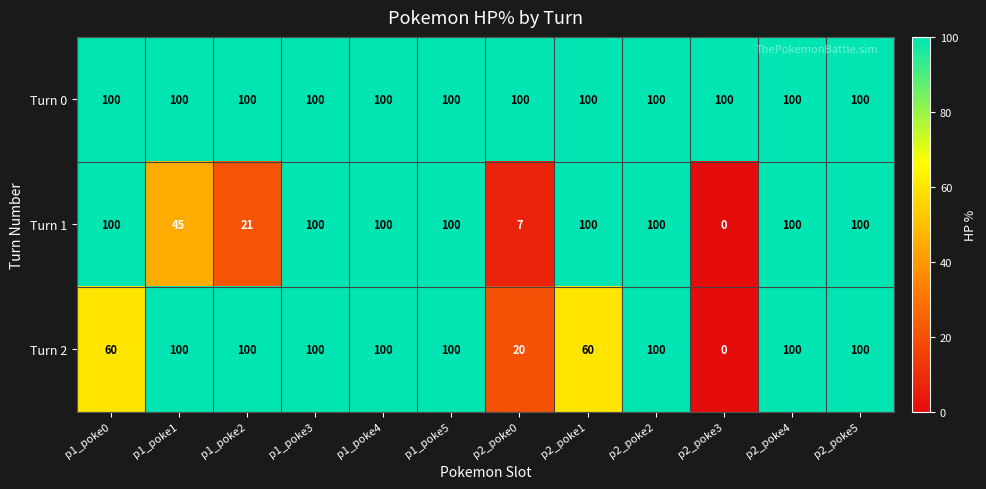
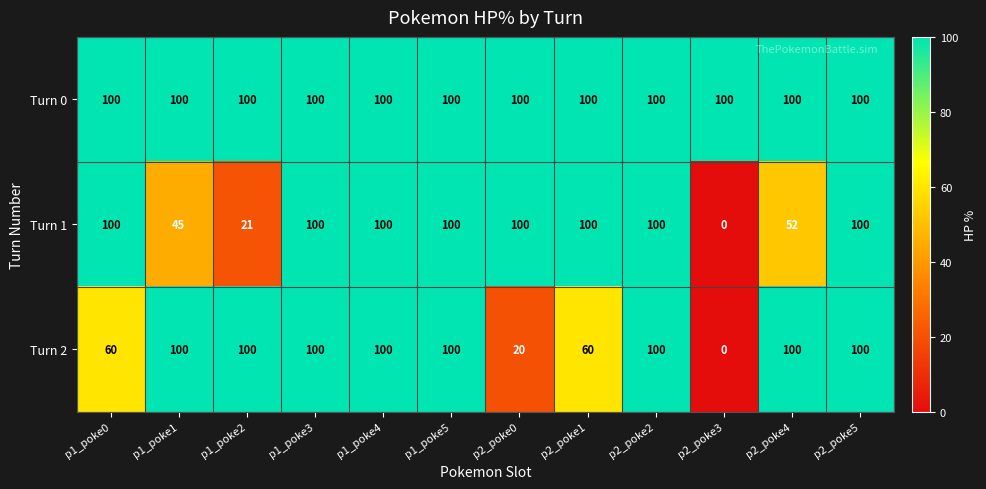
  {
    "Turn 0": {
      "p1_poke0": 100,
      "p1_poke1": 100,
      "p1_poke2": 100,
      "p1_poke3": 100,
      "p1_poke4": 100,
      "p1_poke5": 100,
      "p2_poke0": 100,
      "p2_poke1": 100,
      "p2_poke2": 100,
      "p2_poke3": 100,
      "p2_poke5": 100
    },
    "Turn 1": {
      "p1_poke0": 100,
      "p1_poke1": 45,
      "p1_poke2": 21,
      "p1_poke3": 100,
      "p1_poke4": 100,
      "p1_poke5": 100,
-     "p2_poke0": 7,
+     "p2_poke0": 100,
      "p2_poke1": 100,
      "p2_poke2": 100,
      "p2_poke3": 0,
-     "p2_poke4": 100,
+     "p2_poke4": 52,
      "p2_poke5": 100
    },
    "Turn 2": {
      "p1_poke0": 60,
      "p1_poke1": 100,
      "p1_poke2": 100,
      "p1_poke3": 100,
      "p1_poke4": 100,
      "p1_poke5": 100,
      "p2_poke0": 20,
      "p2_poke1": 60,
      "p2_poke2": 100,
      "p2_poke3": 0,
      "p2_poke4": 100,
      "p2_poke5": 100
    }
  }
